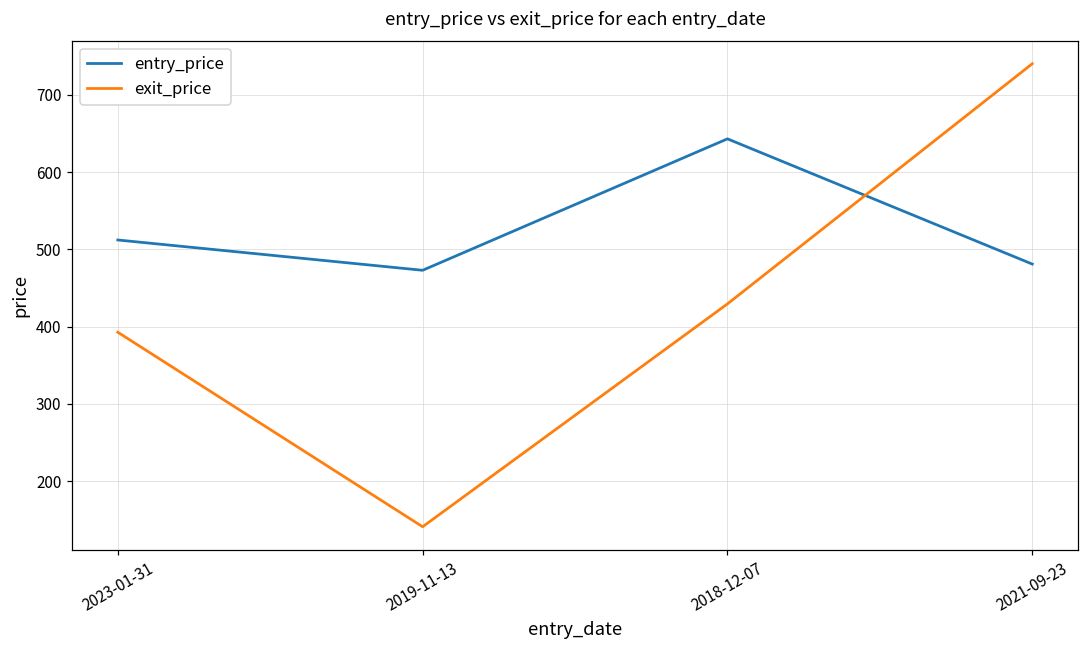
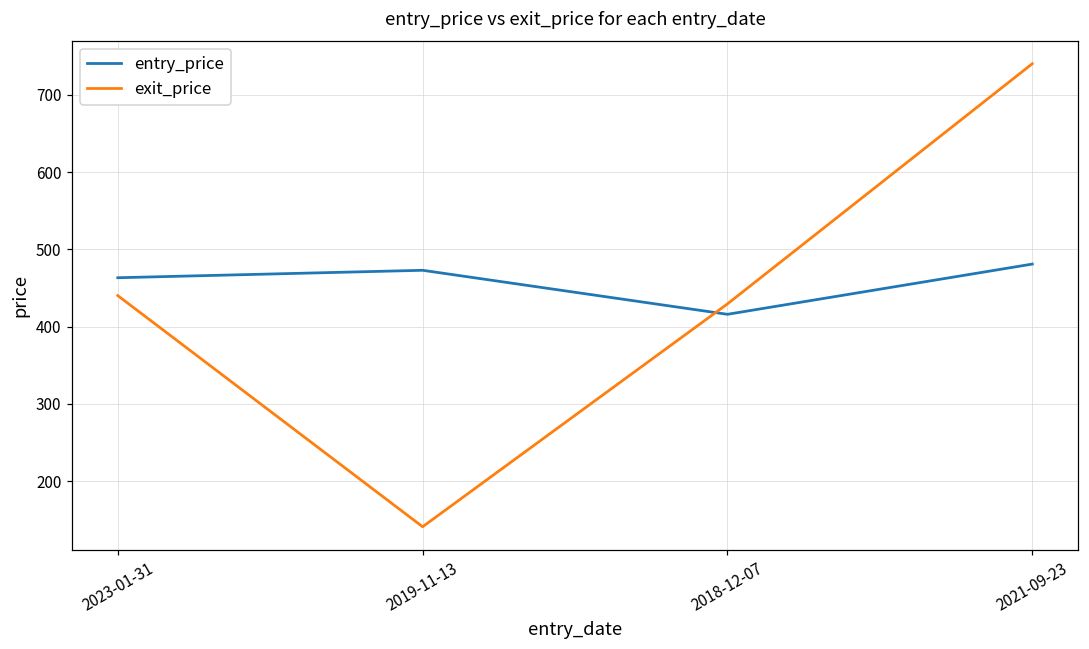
  {
    "entry_price": {
-     "2023-01-31": 510,
+     "2023-01-31": 460,
      "2019-11-13": 470,
-     "2018-12-07": 640,
+     "2018-12-07": 420,
      "2021-09-23": 480
    },
    "exit_price": {
-     "2023-01-31": 390,
+     "2023-01-31": 440,
      "2019-11-13": 140,
      "2018-12-07": 430,
      "2021-09-23": 740
    }
  }
